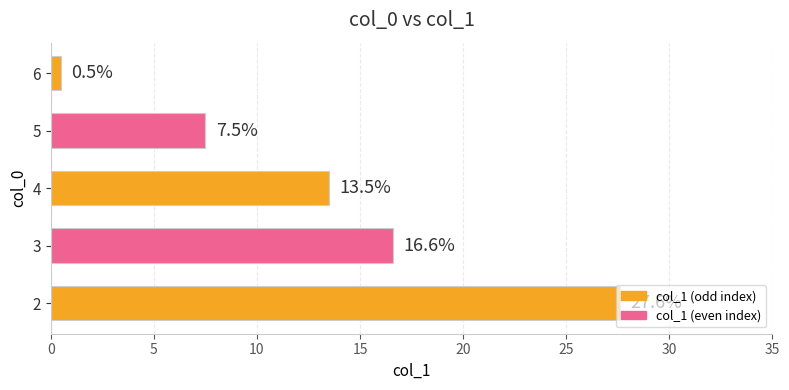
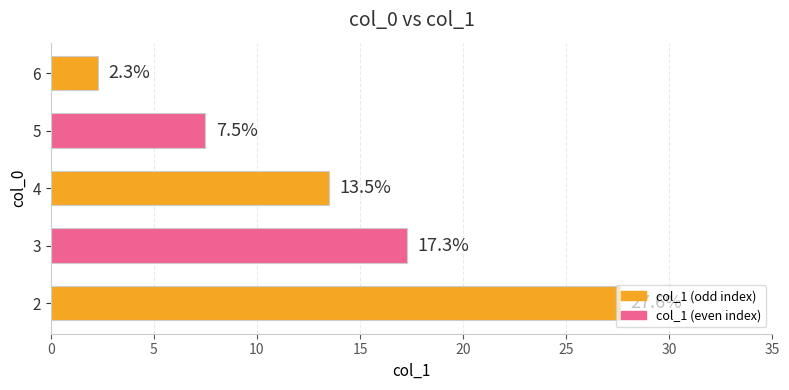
  {
-   "6": "0.5%",
+   "6": "2.3%",
    "5": "7.5%",
    "4": "13.5%",
-   "3": "16.6%"
+   "3": "17.3%"
  }
